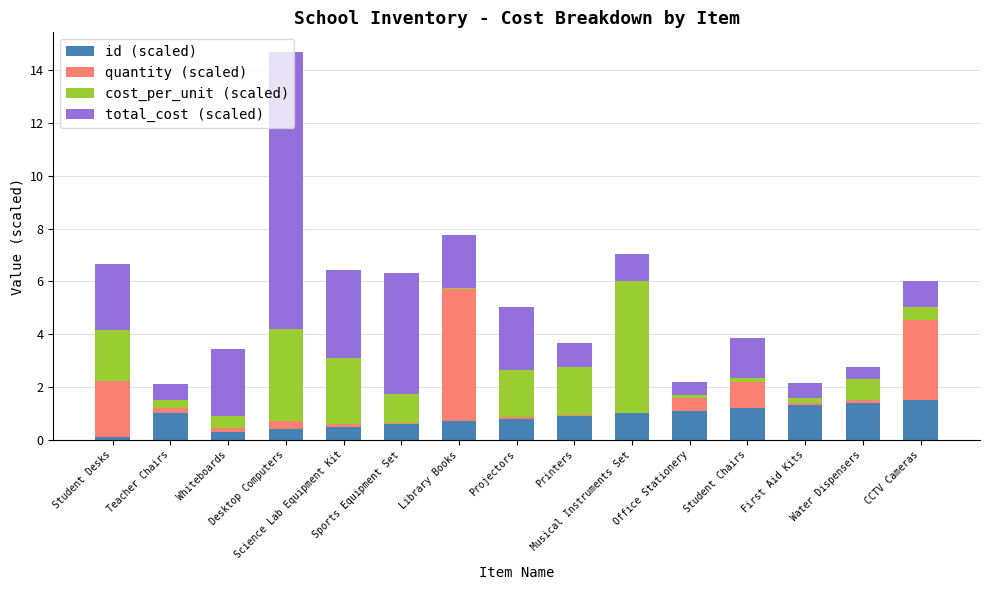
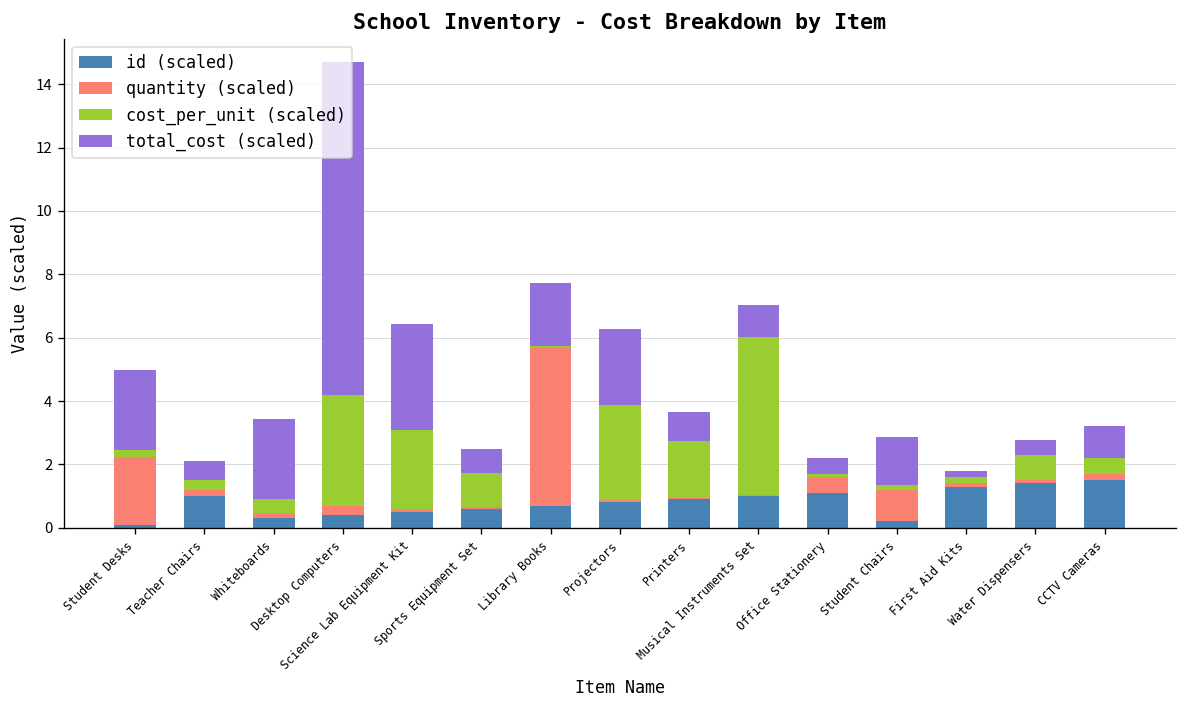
  {
    "id (scaled)": {
      "Student Desks": 0.1,
      "Teacher Chairs": 1.0,
      "Whiteboards": 0.3,
      "Desktop Computers": 0.4,
      "Science Lab Equipment Kit": 0.5,
      "Sports Equipment Set": 0.6,
      "Library Books": 0.7,
      "Projectors": 0.8,
      "Printers": 0.9,
      "Musical Instruments Set": 1.0,
      "Office Stationery": 1.1,
-     "Student Chairs": 1.2,
+     "Student Chairs": 0.2,
      "First Aid Kits": 1.3,
      "Water Dispensers": 1.4,
      "CCTV Cameras": 1.5
    },
    "quantity (scaled)": {
      "Student Desks": 2.1,
      "Teacher Chairs": 0.2,
      "Whiteboards": 0.2,
      "Desktop Computers": 0.3,
      "Science Lab Equipment Kit": 0.1,
      "Library Books": 5.0,
      "Office Stationery": 0.5,
      "Student Chairs": 1.0,
      "First Aid Kits": 0.1,
      "Water Dispensers": 0.1,
-     "CCTV Cameras": 3.0
+     "CCTV Cameras": 0.2
    },
    "cost_per_unit (scaled)": {
-     "Student Desks": 1.9,
+     "Student Desks": 0.3,
      "Teacher Chairs": 0.3,
      "Whiteboards": 0.5,
      "Desktop Computers": 3.5,
      "Science Lab Equipment Kit": 2.5,
      "Sports Equipment Set": 1.1,
-     "Projectors": 1.7,
+     "Projectors": 3.0,
      "Printers": 1.8,
      "Musical Instruments Set": 5.0,
      "Office Stationery": 0.1,
      "Student Chairs": 0.1,
      "First Aid Kits": 0.2,
      "Water Dispensers": 0.8,
      "CCTV Cameras": 0.5
    },
    "total_cost (scaled)": {
      "Student Desks": 2.5,
      "Teacher Chairs": 0.6,
      "Whiteboards": 2.5,
      "Science Lab Equipment Kit": 3.3,
-     "Sports Equipment Set": 4.6,
+     "Sports Equipment Set": 0.8,
      "Library Books": 2.0,
      "Projectors": 2.4,
      "Printers": 0.9,
      "Musical Instruments Set": 1.0,
      "Office Stationery": 0.5,
      "Student Chairs": 1.5,
-     "First Aid Kits": 0.5,
+     "First Aid Kits": 0.2,
      "Water Dispensers": 0.5,
      "CCTV Cameras": 1.0
    }
  }
